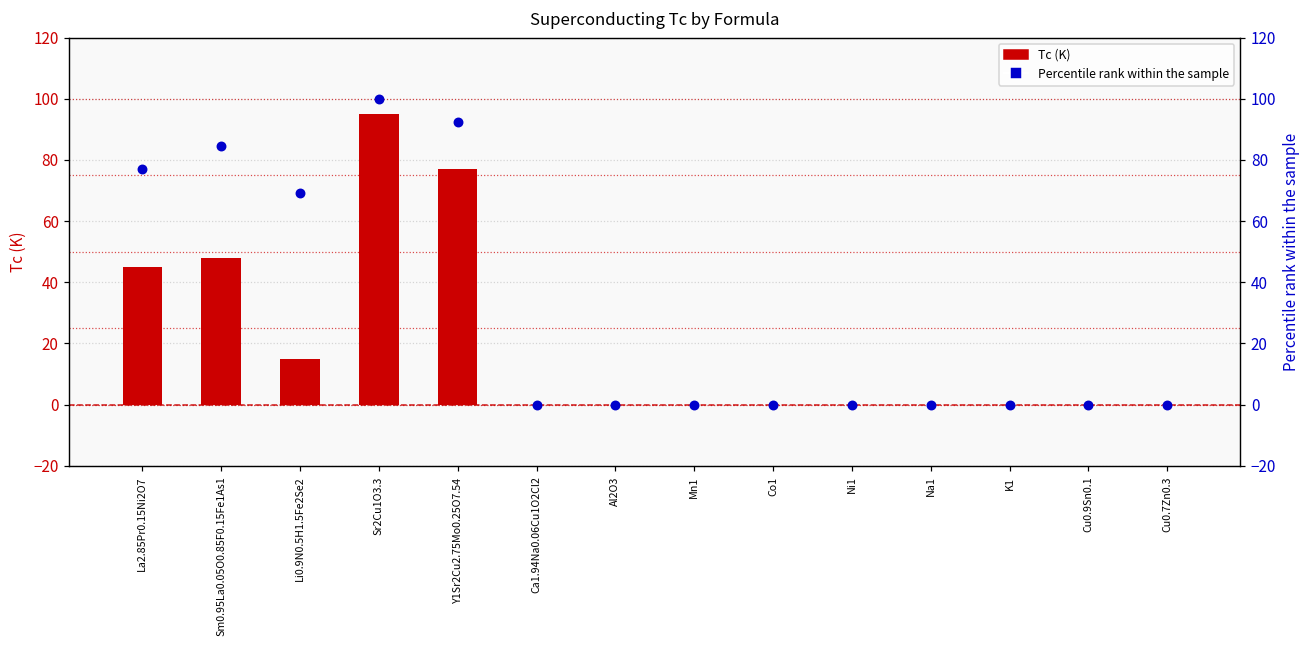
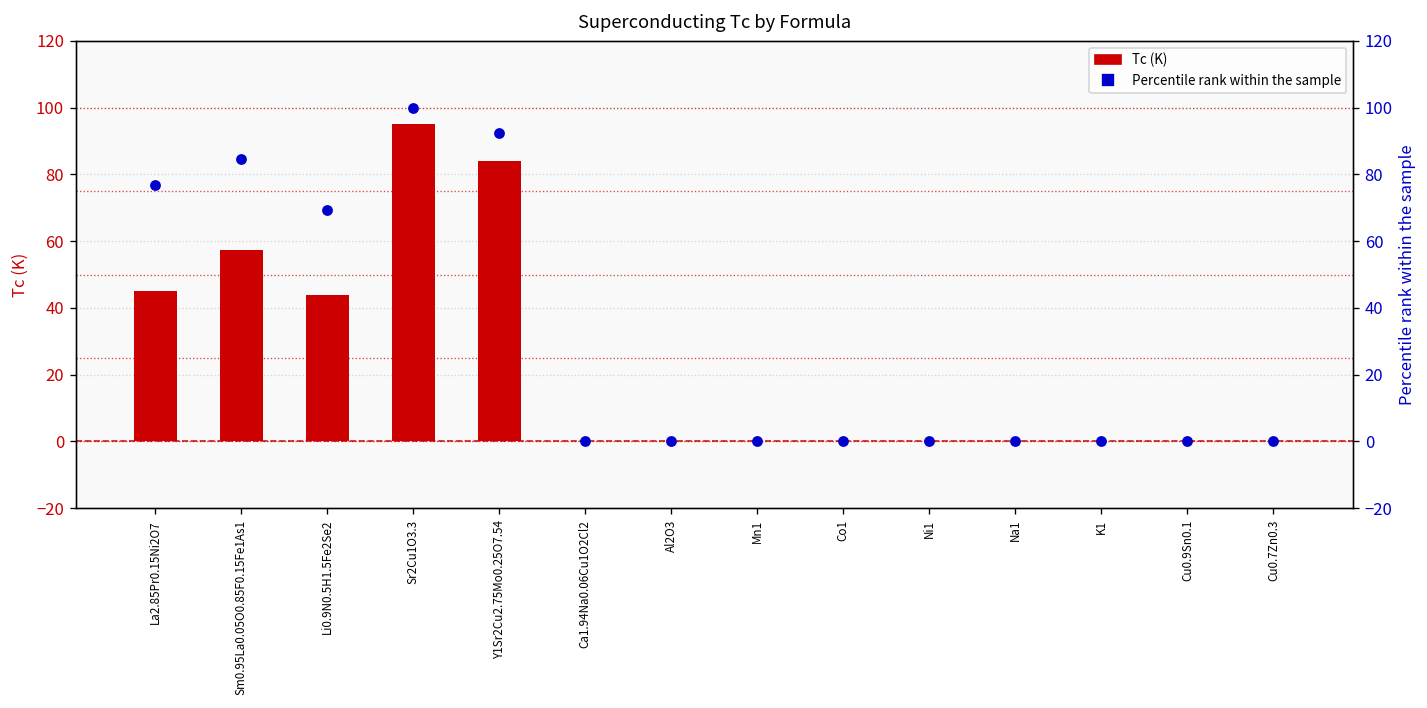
  {
    "Tc (K)": {
      "La2.85Pr0.15Ni2O7": 45,
-     "Sm0.95La0.05O0.85F0.15Fe1As1": 48,
-     "Li0.9N0.5H1.5Fe2Se2": 15,
+     "Sm0.95La0.05O0.85F0.15Fe1As1": 57,
+     "Li0.9N0.5H1.5Fe2Se2": 44,
      "Sr2Cu1O3.3": 95,
-     "Y1Sr2Cu2.75Mo0.25O7.54": 77,
+     "Y1Sr2Cu2.75Mo0.25O7.54": 84,
      "Ca1.94Na0.06Cu1O2Cl2": 0,
      "Al2O3": 0,
      "Mn1": 0,
      "Co1": 0,
      "Ni1": 0,
      "Na1": 0,
      "K1": 0,
      "Cu0.9Sn0.1": 0,
      "Cu0.7Zn0.3": 0
    }
  }
